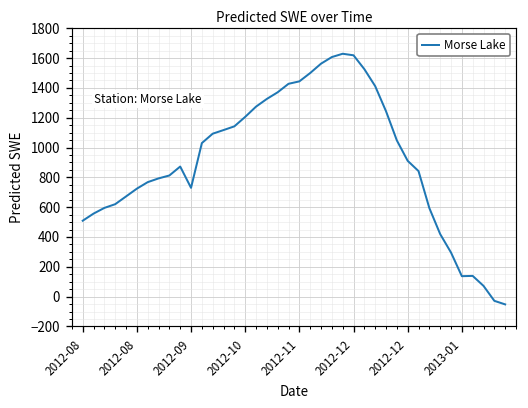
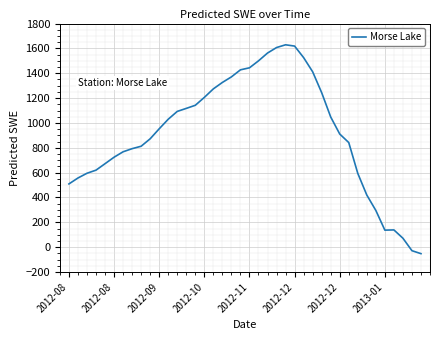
  {
-   "2012-09": 730,
+   "2012-09": 950,
    "2012-10": 1210,
    "2012-11": 1440,
    "2013-01": 140
  }
